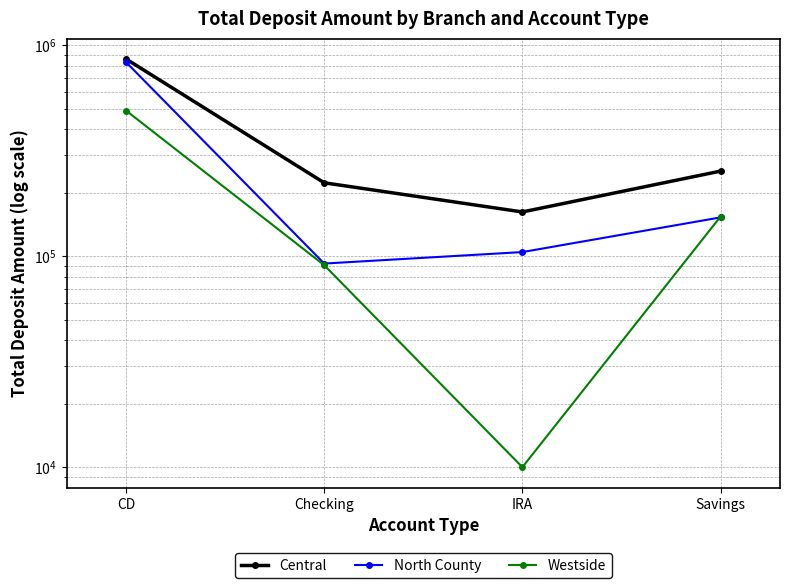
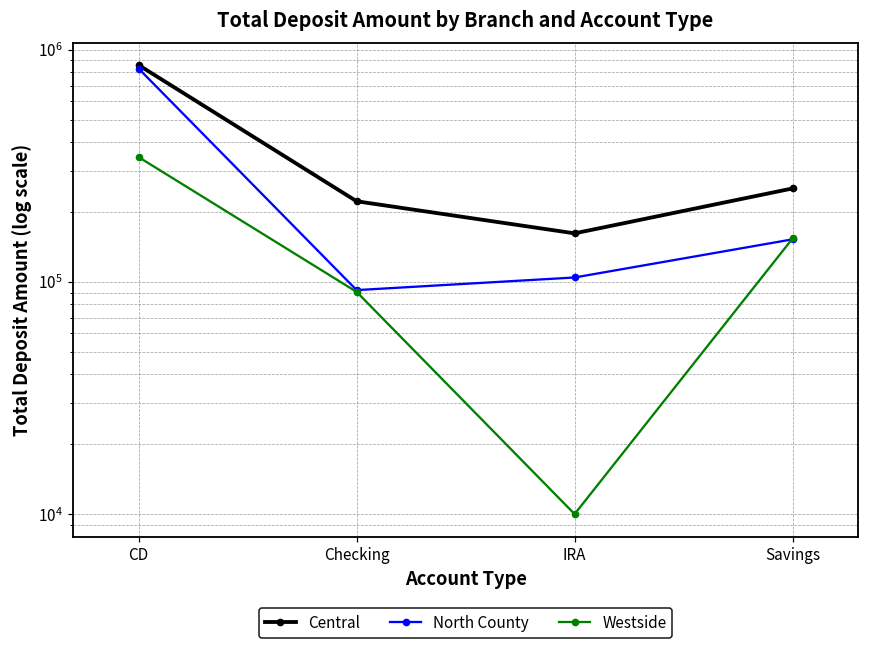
  {
    "Central": {
      "CD": 860000,
      "Checking": 220000,
      "IRA": 160000,
      "Savings": 250000
    },
    "North County": {
      "CD": 830000,
      "IRA": 100000
    },
    "Westside": {
-     "CD": 490000,
+     "CD": 340000,
      "IRA": 10000
    }
  }
